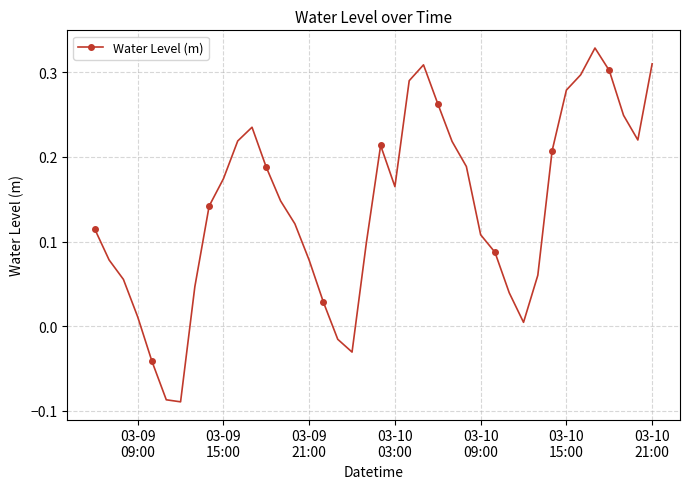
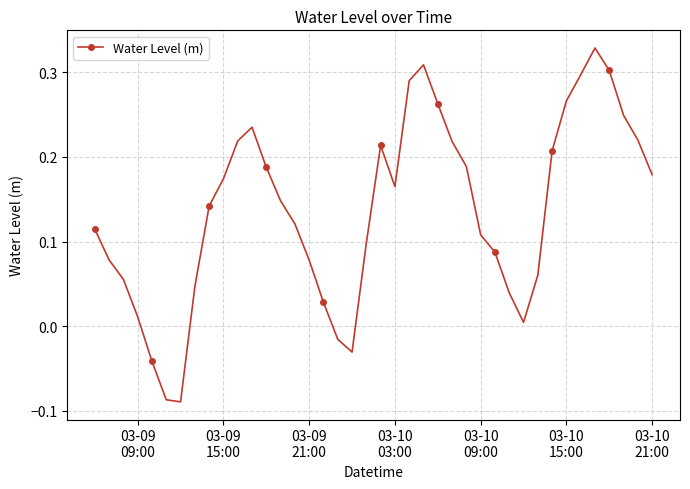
  {
    "03-09 09:00": 0.01,
    "03-09 15:00": 0.17,
    "03-09 21:00": 0.08,
    "03-10 03:00": 0.16,
    "03-10 09:00": 0.11,
-   "03-10 15:00": 0.28,
-   "03-10 21:00": 0.31
+   "03-10 15:00": 0.27,
+   "03-10 21:00": 0.18
  }
